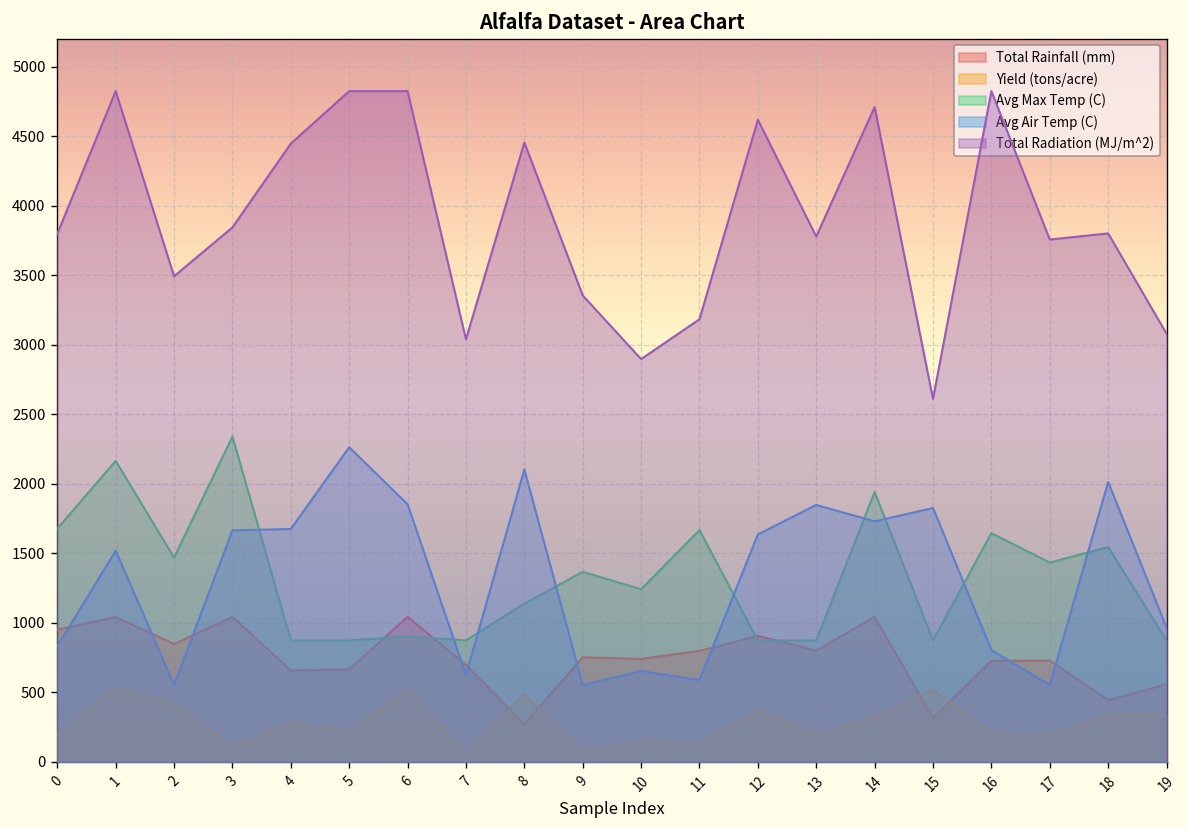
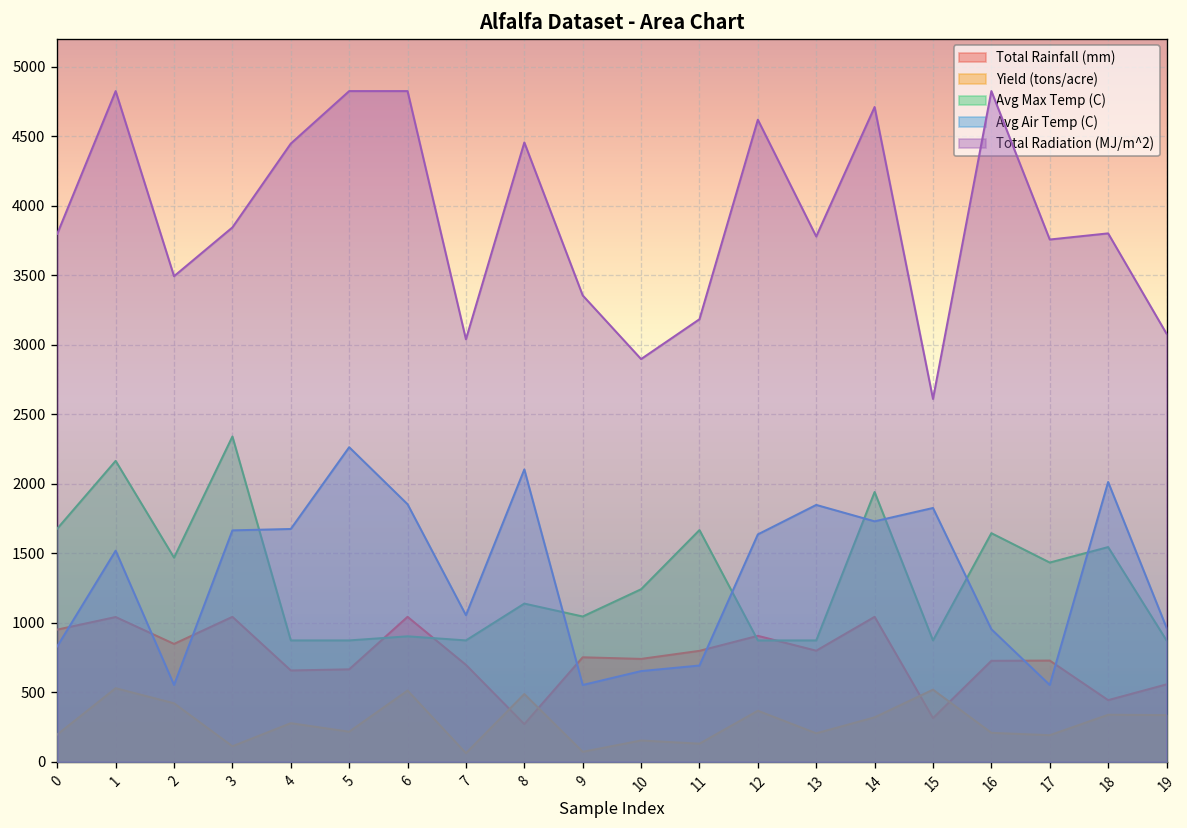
  {
    "Avg Max Temp (C)": {
      "0": 1680,
      "1": 2160,
      "2": 1470,
      "3": 2340,
      "4": 870,
      "5": 870,
      "6": 900,
      "7": 870,
      "8": 1140,
-     "9": 1370,
+     "9": 1050,
      "10": 1240,
      "11": 1670,
      "12": 870,
      "13": 870,
      "14": 1940,
      "15": 870,
      "16": 1640,
      "17": 1430,
      "18": 1540,
      "19": 870
    },
    "Avg Air Temp (C)": {
      "0": 830,
      "1": 1520,
      "2": 550,
      "3": 1660,
      "4": 1680,
      "5": 2260,
      "6": 1850,
-     "7": 630,
+     "7": 1060,
      "8": 2100,
      "9": 550,
      "10": 650,
-     "11": 590,
+     "11": 690,
      "12": 1640,
      "13": 1850,
      "14": 1730,
      "15": 1830,
-     "16": 800,
+     "16": 950,
      "17": 550,
      "18": 2010,
      "19": 970
    },
    "Total Radiation (MJ/m^2)": {
      "0": 3800,
      "1": 4820,
      "2": 3490,
      "3": 3840,
      "4": 4450,
      "5": 4820,
      "6": 4820,
      "7": 3040,
      "8": 4450,
      "9": 3350,
      "10": 2900,
      "11": 3180,
      "12": 4620,
      "13": 3780,
      "14": 4710,
      "15": 2610,
      "17": 3760,
      "18": 3800,
      "19": 3080
    }
  }
